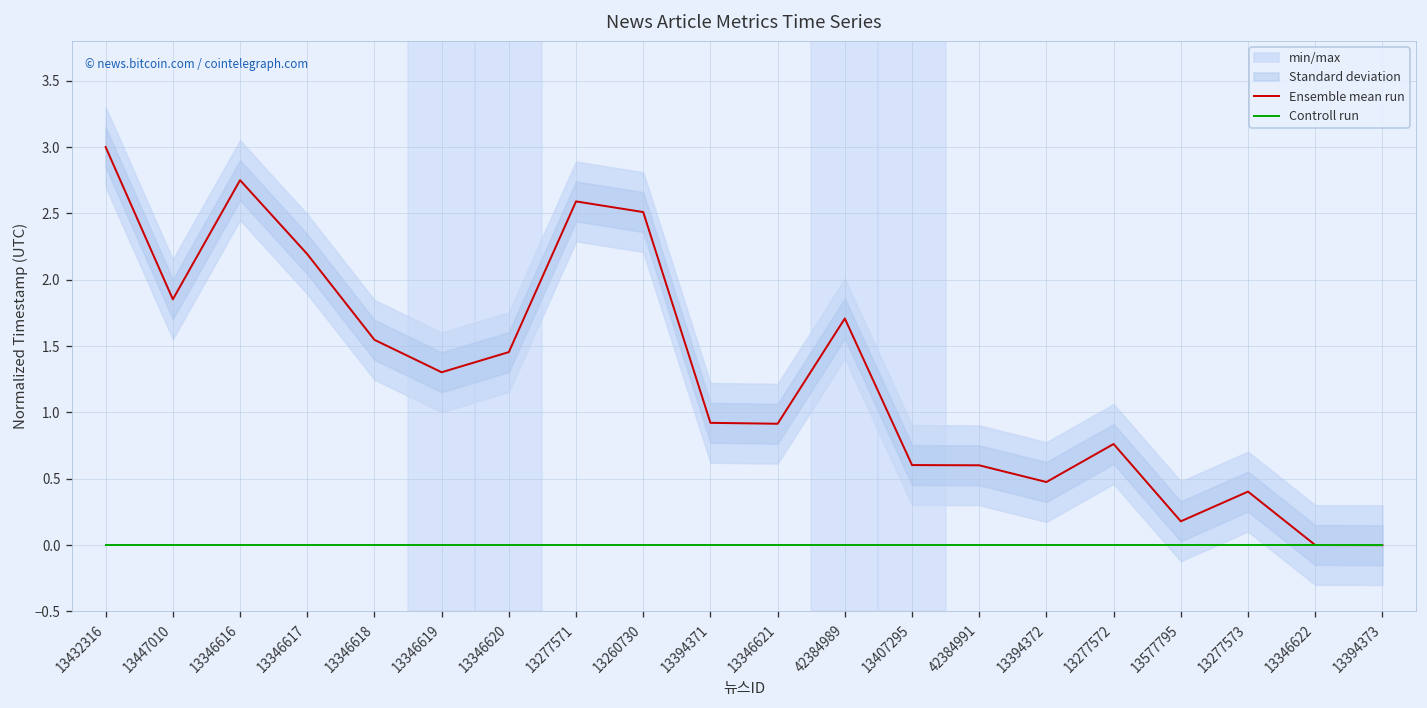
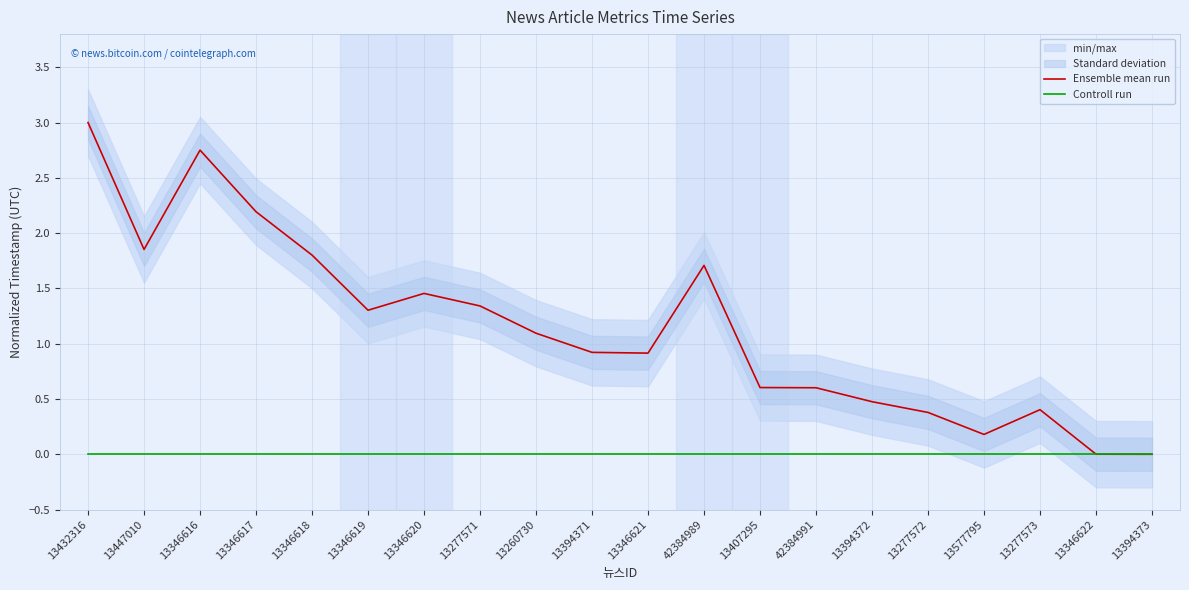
  {
    "Ensemble mean run": {
      "13432316": 3.00,
      "13447010": 1.85,
      "13346616": 2.75,
      "13346617": 2.19,
-     "13346618": 1.55,
+     "13346618": 1.80,
      "13346619": 1.30,
      "13346620": 1.45,
-     "13277571": 2.59,
-     "13260730": 2.51,
+     "13277571": 1.34,
+     "13260730": 1.09,
      "13394371": 0.92,
      "13346621": 0.91,
      "42384989": 1.71,
      "13407295": 0.60,
      "42384991": 0.60,
      "13394372": 0.48,
-     "13277572": 0.76,
+     "13277572": 0.38,
      "13577795": 0.18,
      "13277573": 0.40
    },
    "Controll run": {
      "13432316": 0.00,
      "13447010": 0.00,
      "13346616": 0.00,
      "13346617": 0.00,
      "13346618": 0.00,
      "13346619": 0.00,
      "13346620": 0.00,
      "13277571": 0.00,
      "13260730": 0.00,
      "13394371": 0.00,
      "13346621": 0.00,
      "42384989": 0.00,
      "13407295": 0.00,
      "42384991": 0.00,
      "13394372": 0.00,
      "13277572": 0.00,
      "13577795": 0.00,
      "13277573": 0.00
    }
  }
